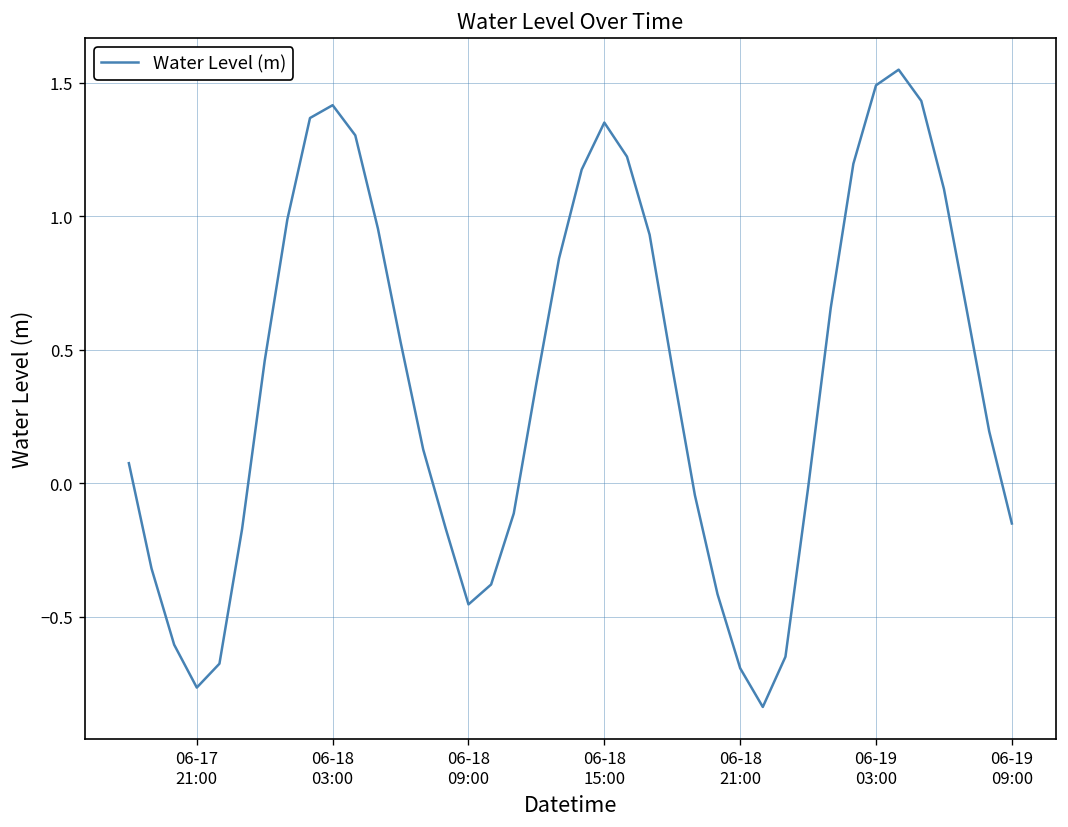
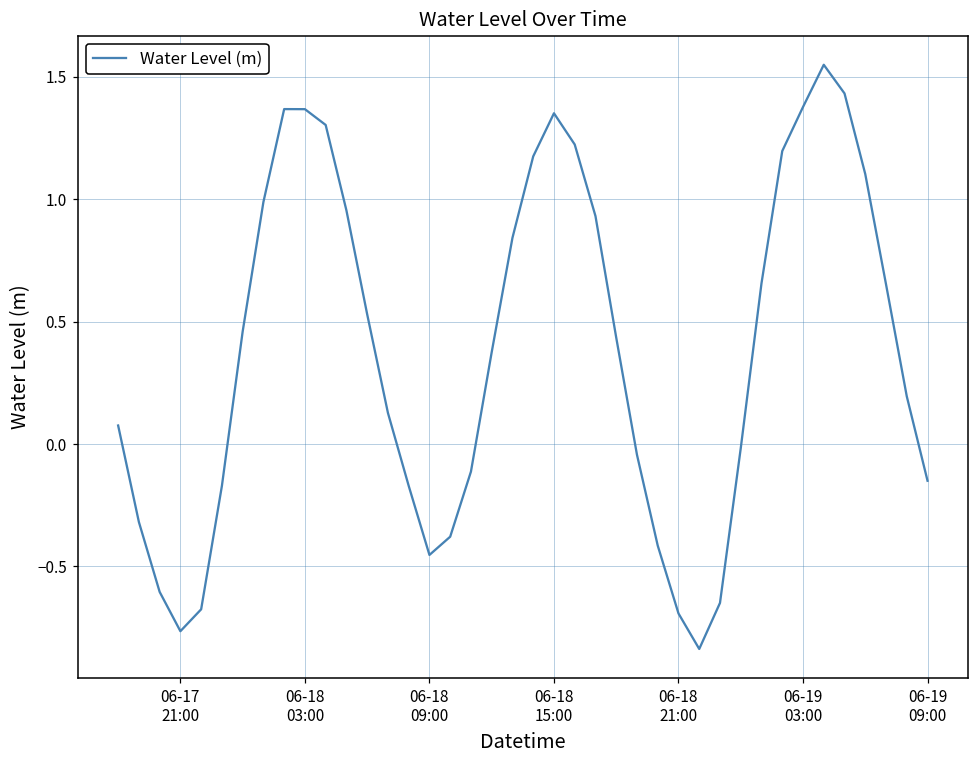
  {
    "06-17 21:00": -0.76,
-   "06-18 03:00": 1.42,
+   "06-18 03:00": 1.37,
    "06-18 09:00": -0.45,
    "06-18 15:00": 1.35,
    "06-18 21:00": -0.69,
-   "06-19 03:00": 1.49,
+   "06-19 03:00": 1.38,
    "06-19 09:00": -0.15
  }
